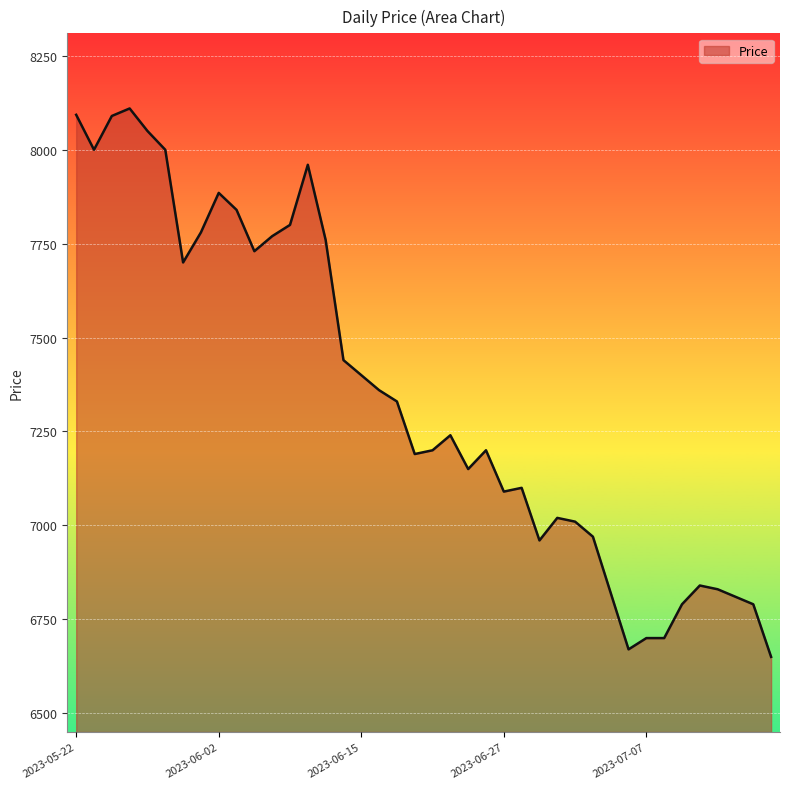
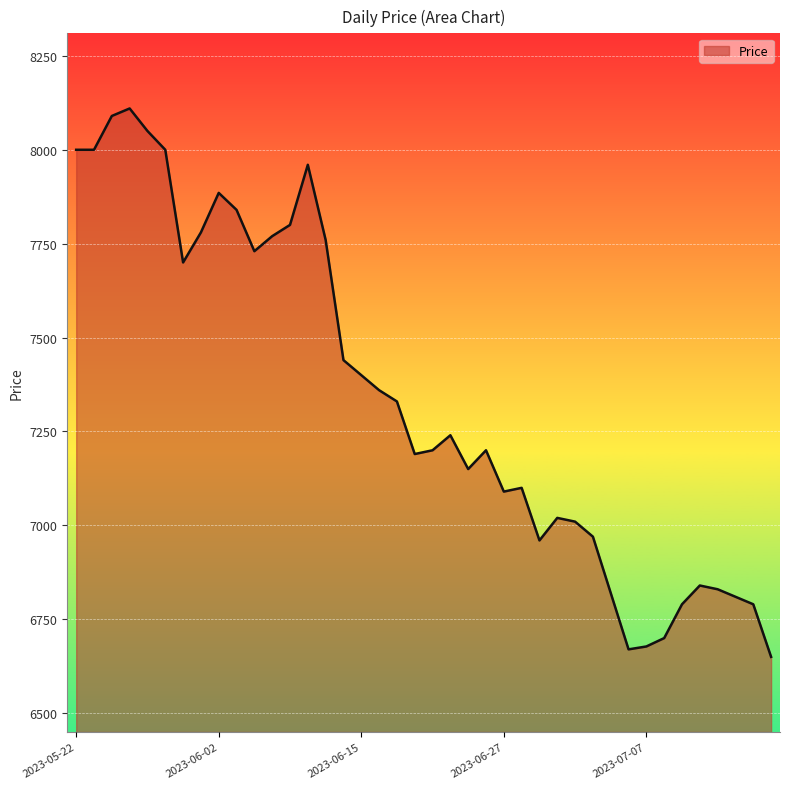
  {
-   "2023-05-22": 8090,
+   "2023-05-22": 8000,
    "2023-06-02": 7890,
    "2023-06-15": 7400,
    "2023-06-27": 7090,
-   "2023-07-07": 6700
+   "2023-07-07": 6680
  }
